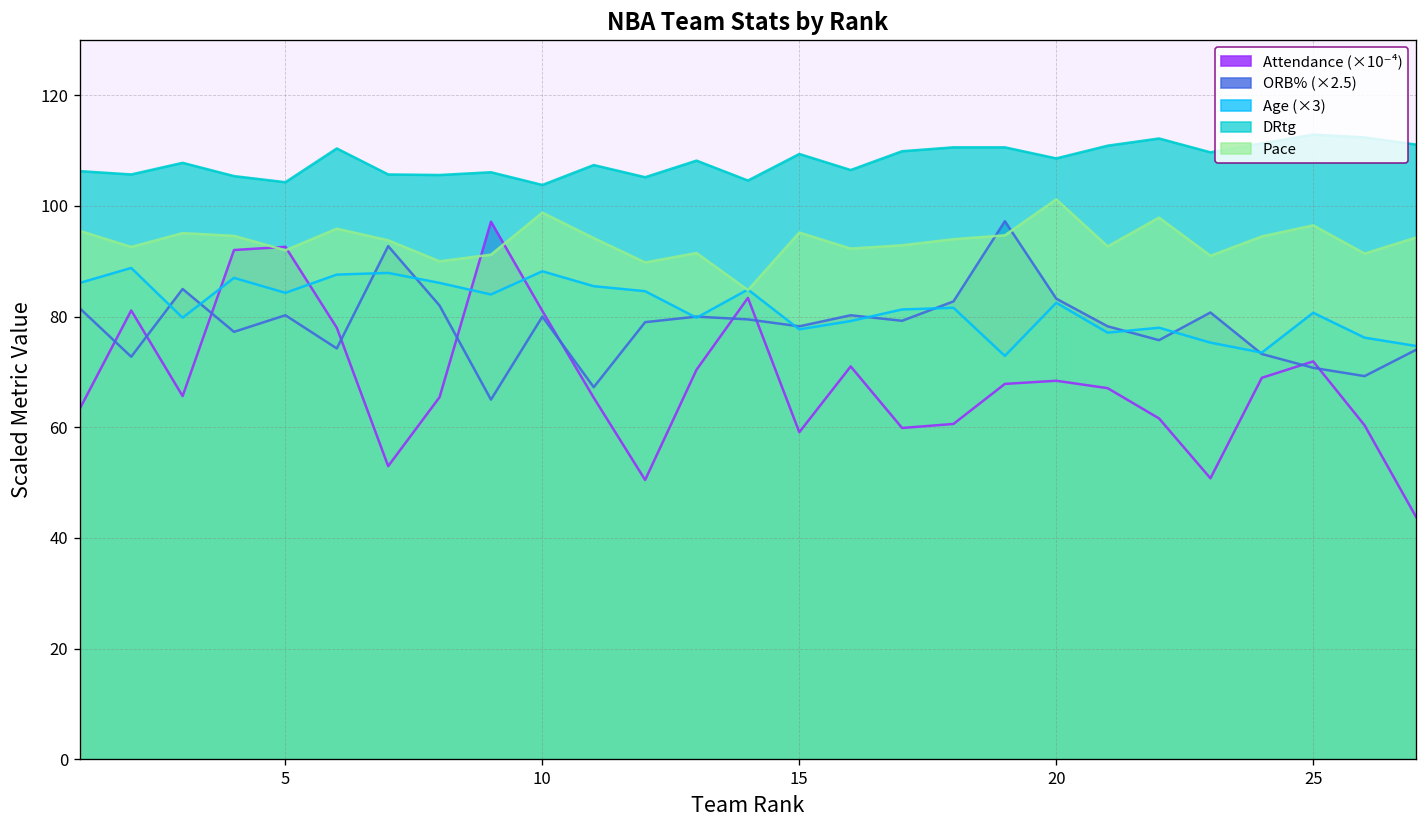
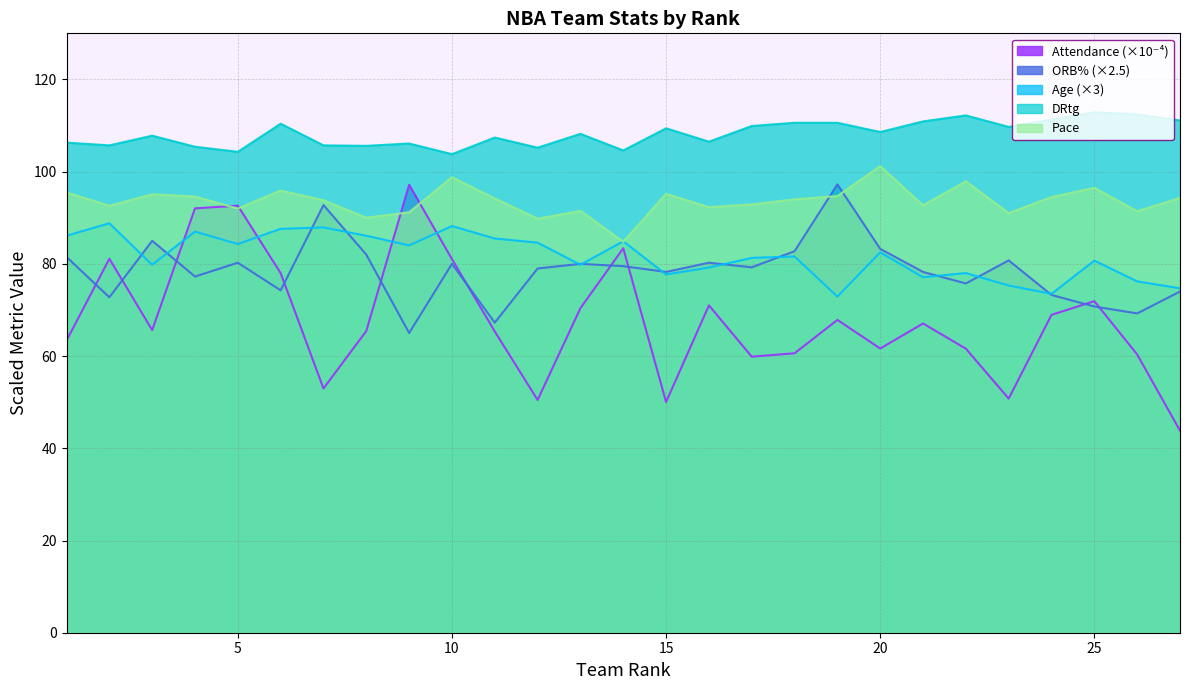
  {
    "Attendance (×10⁻⁴)": {
      "5": 93,
      "10": 81,
-     "15": 59,
-     "20": 68,
+     "15": 50,
+     "20": 62,
      "25": 72
    },
    "ORB% (×2.5)": {
      "5": 80,
      "10": 80,
      "15": 78,
      "20": 83,
      "25": 71
    },
    "Pace": {
      "5": 92,
      "10": 99,
      "15": 95,
      "20": 101,
      "25": 97
    }
  }
